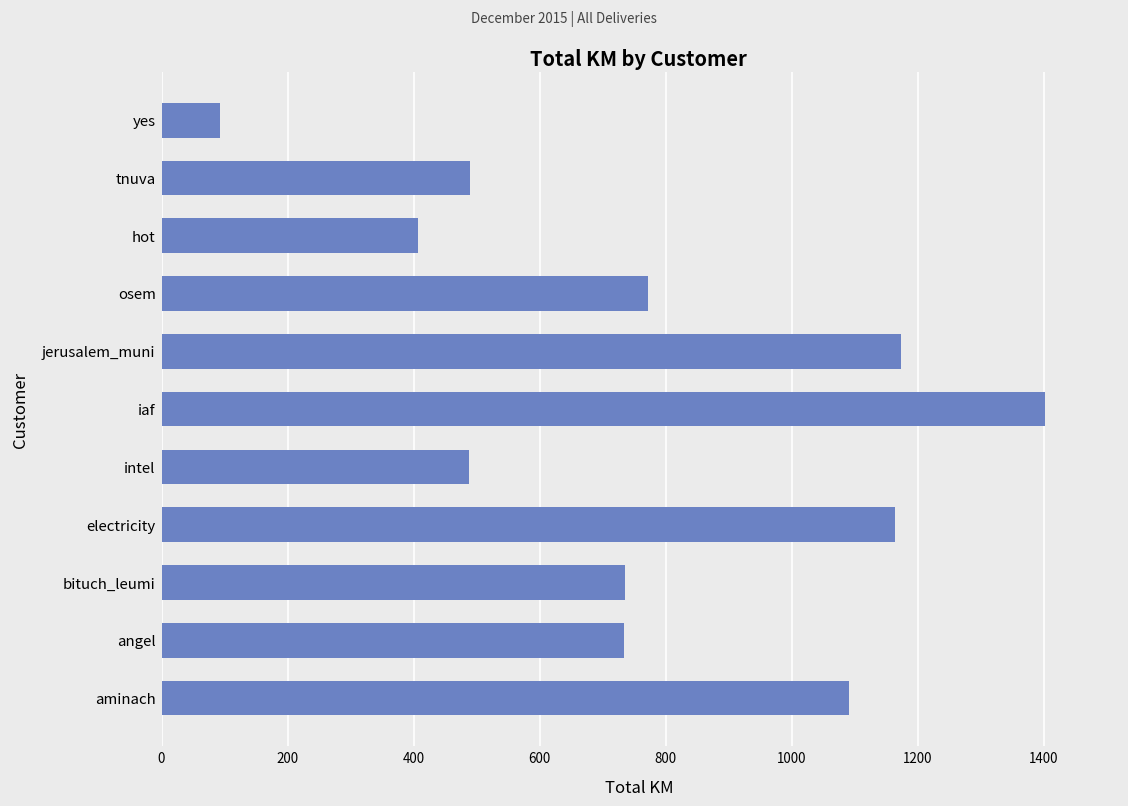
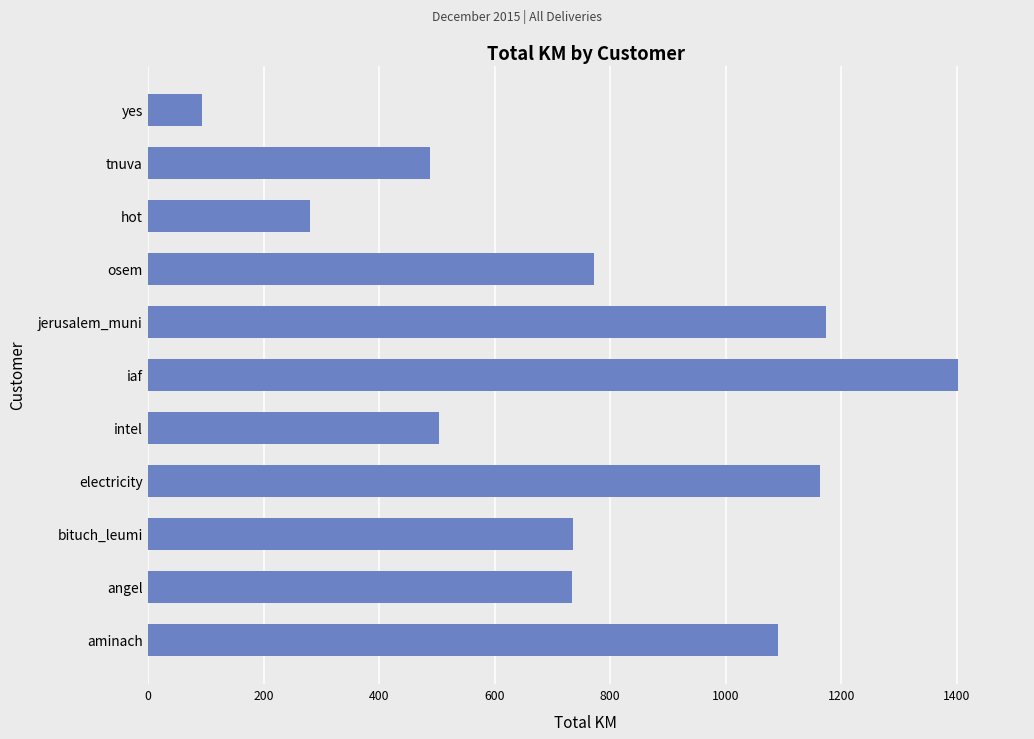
  {
    "yes": 90,
    "tnuva": 490,
-   "hot": 410,
+   "hot": 280,
    "osem": 770,
    "jerusalem_muni": 1170,
    "iaf": 1400,
-   "intel": 490,
+   "intel": 500,
    "electricity": 1160,
    "bituch_leumi": 740,
    "angel": 730,
    "aminach": 1090
  }
